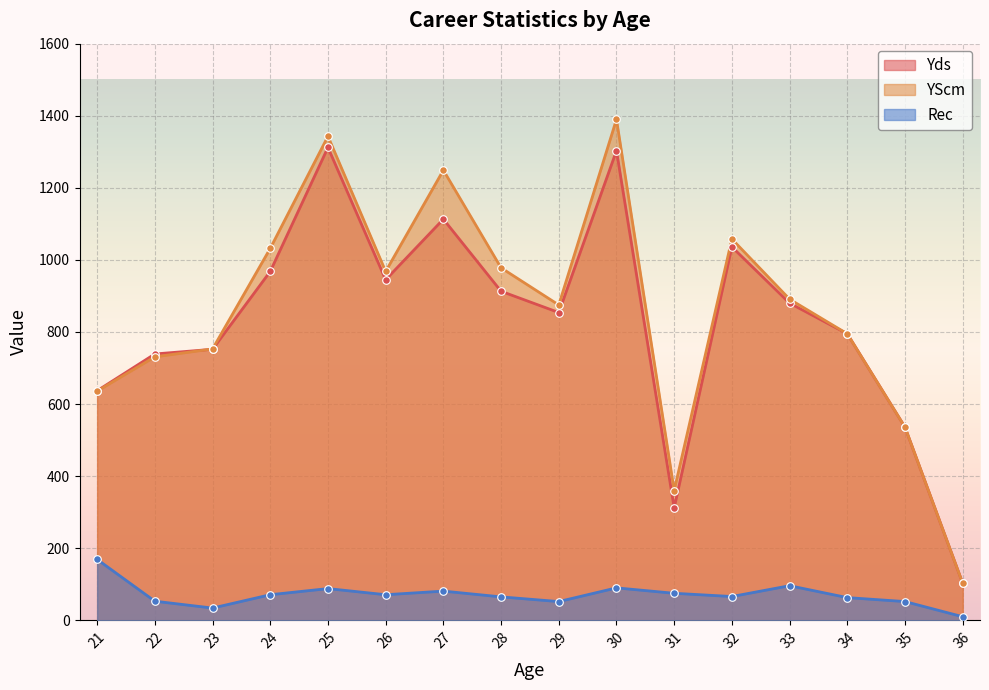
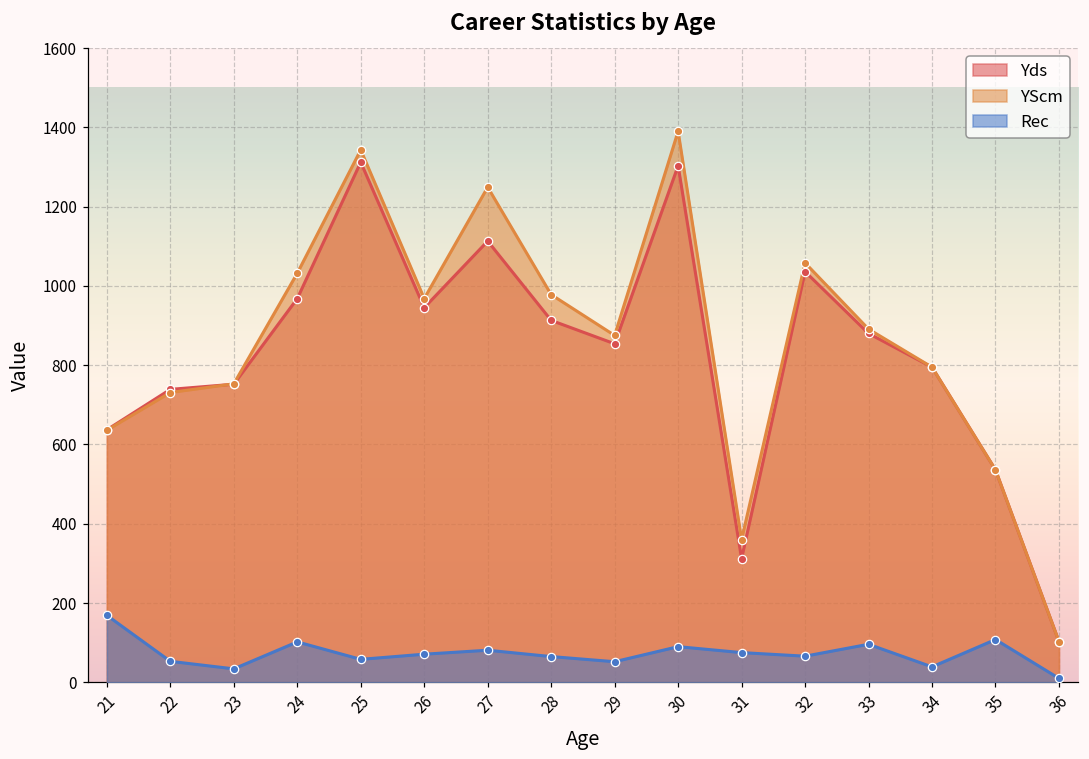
  {
    "Rec": {
      "21": 170,
      "22": 50,
      "23": 30,
-     "24": 70,
-     "25": 90,
+     "24": 100,
+     "25": 60,
      "26": 70,
      "27": 80,
      "28": 70,
      "29": 50,
      "30": 90,
      "31": 80,
      "32": 70,
      "33": 100,
-     "34": 60,
-     "35": 50,
+     "34": 40,
+     "35": 110,
      "36": 10
    }
  }
